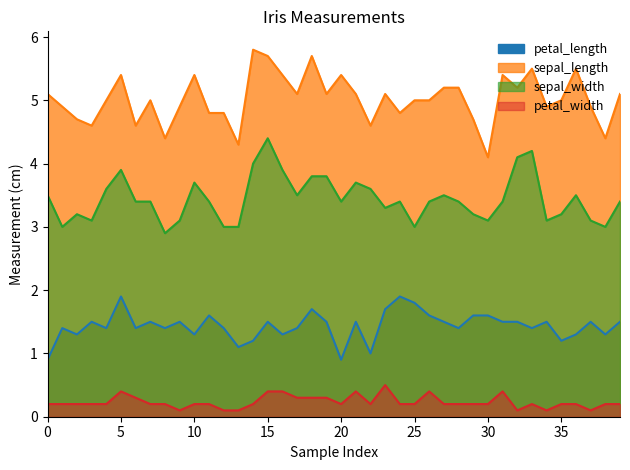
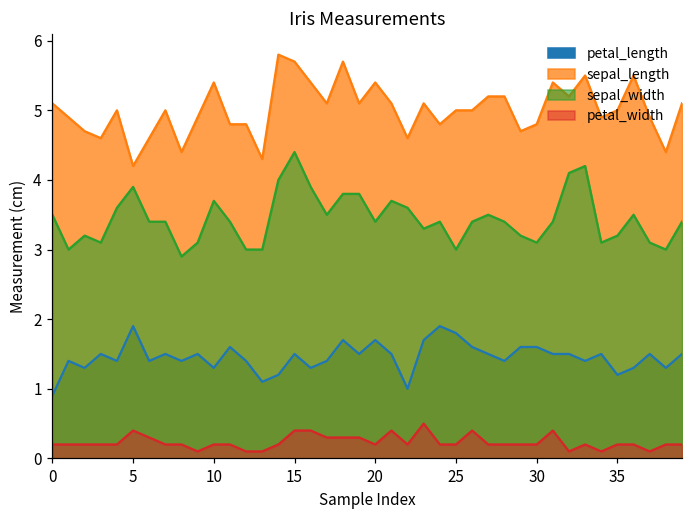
  {
    "petal_length": {
      "0": 0.9,
      "5": 1.9,
      "10": 1.3,
      "15": 1.5,
-     "20": 0.9,
+     "20": 1.7,
      "25": 1.8,
      "30": 1.6,
      "35": 1.2
    },
    "sepal_length": {
      "0": 5.1,
-     "5": 5.4,
+     "5": 4.2,
      "10": 5.4,
      "15": 5.7,
      "20": 5.4,
      "25": 5.0,
-     "30": 4.1,
+     "30": 4.8,
      "35": 5.0
    },
    "sepal_width": {
      "0": 3.5,
      "5": 3.9,
      "10": 3.7,
      "15": 4.4,
      "20": 3.4,
      "25": 3.0,
      "30": 3.1,
      "35": 3.2
    },
    "petal_width": {
      "0": 0.2,
      "5": 0.4,
      "10": 0.2,
      "15": 0.4,
      "20": 0.2,
      "25": 0.2,
      "30": 0.2,
      "35": 0.2
    }
  }
